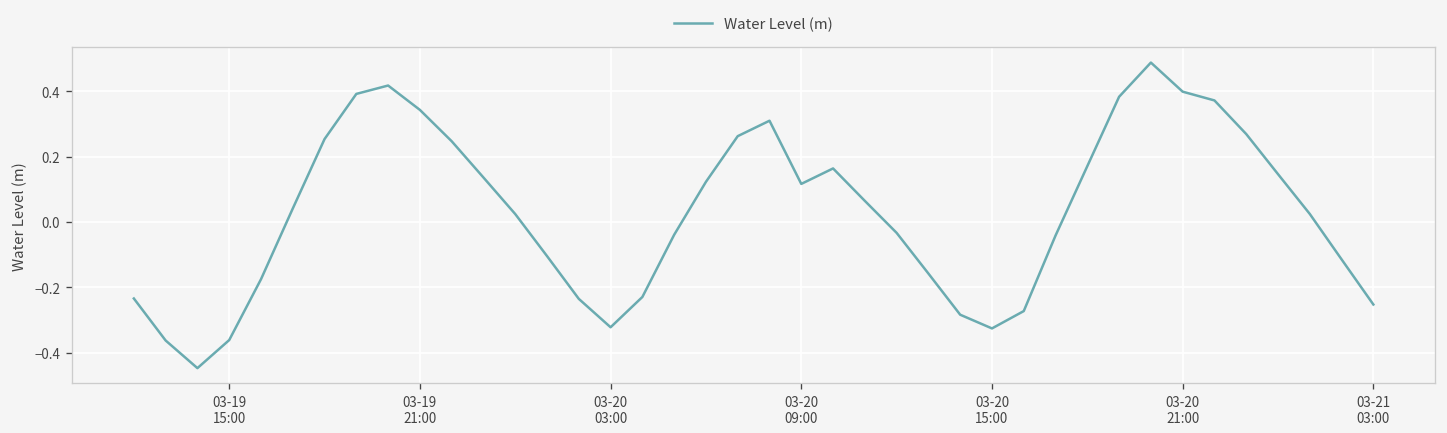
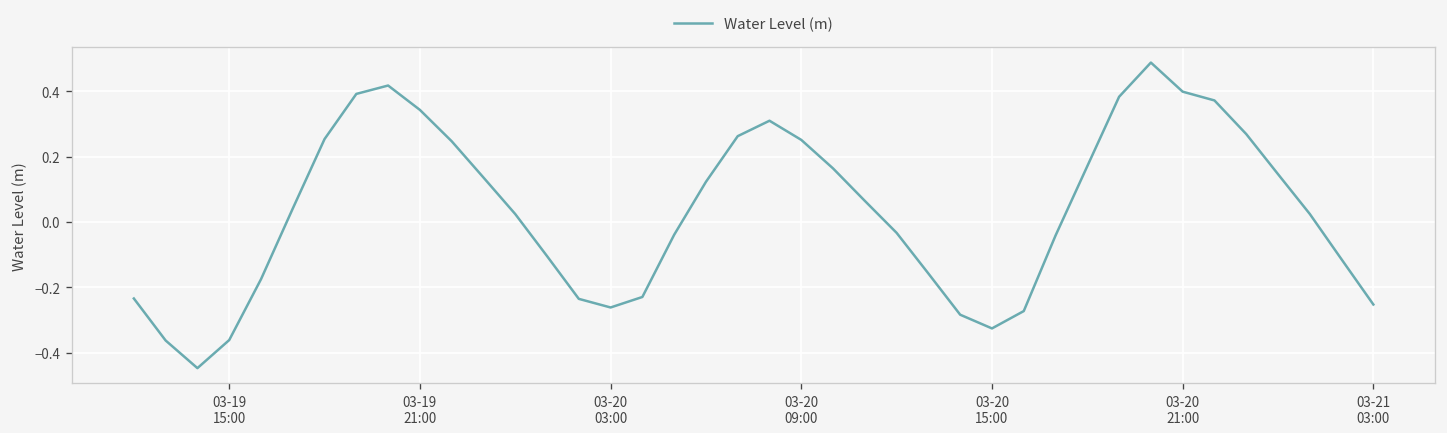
  {
    "03-19 15:00": -0.36,
    "03-19 21:00": 0.34,
-   "03-20 03:00": -0.32,
-   "03-20 09:00": 0.12,
+   "03-20 03:00": -0.26,
+   "03-20 09:00": 0.25,
    "03-20 15:00": -0.33,
    "03-20 21:00": 0.40,
    "03-21 03:00": -0.25
  }
